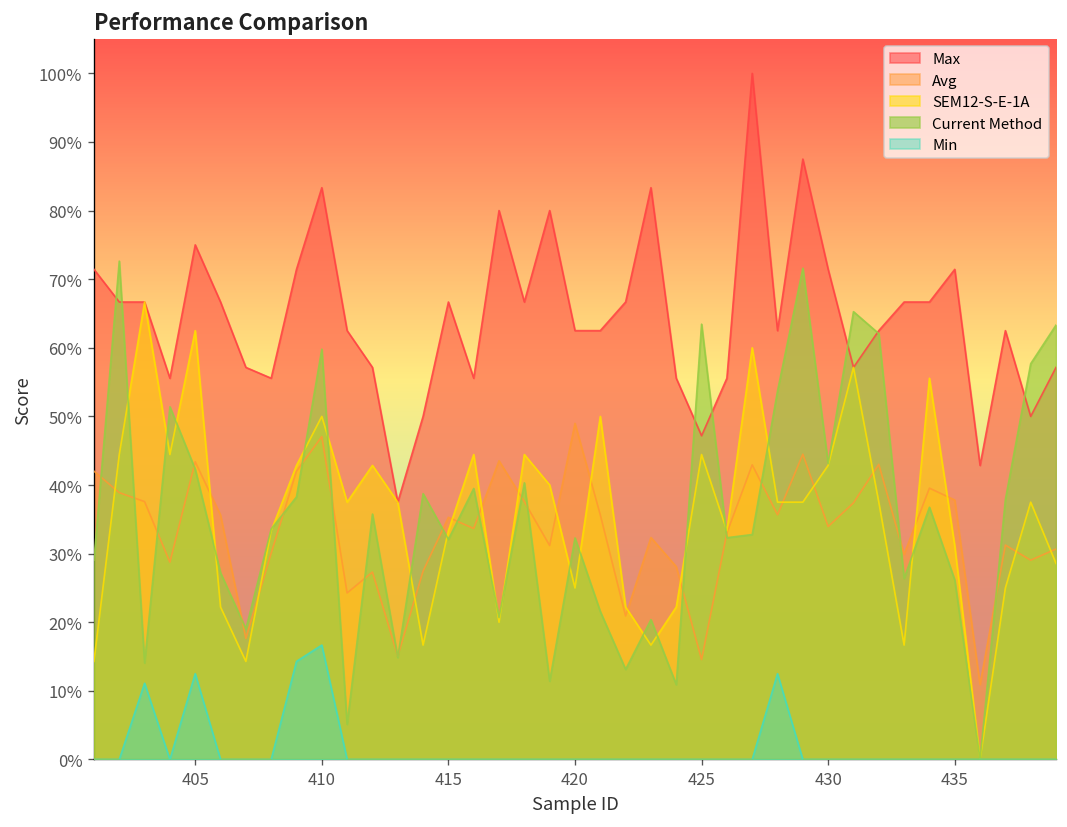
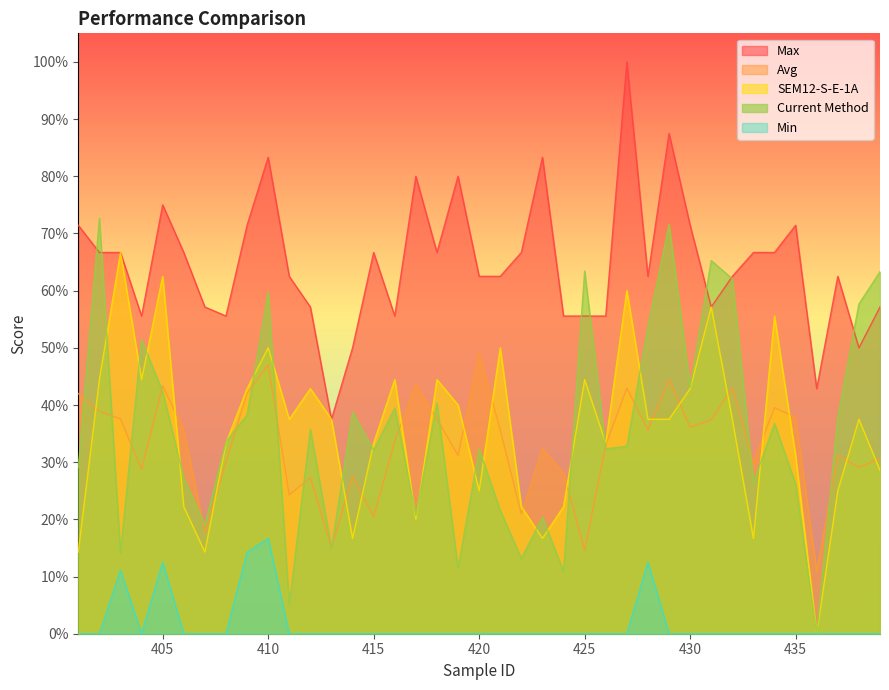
  {
    "Max": {
      "405": "75%",
      "410": "83%",
      "415": "67%",
      "420": "63%",
-     "425": "47%",
+     "425": "56%",
      "430": "71%",
      "435": "71%"
    },
    "Avg": {
      "405": "43%",
      "410": "47%",
-     "415": "35%",
+     "415": "20%",
      "420": "49%",
      "425": "15%",
-     "430": "34%",
+     "430": "36%",
      "435": "38%"
    },
    "SEM12-S-E-1A": {
      "405": "63%",
      "410": "50%",
      "415": "33%",
      "420": "25%",
      "425": "44%",
      "435": "31%"
    },
    "Current Method": {
      "405": "42%",
      "410": "60%",
      "415": "32%",
      "420": "32%",
      "425": "63%",
      "435": "26%"
    },
    "Min": {
      "405": "13%",
      "410": "17%",
      "415": "0%",
      "420": "0%",
      "425": "0%",
      "430": "0%",
      "435": "0%"
    }
  }
